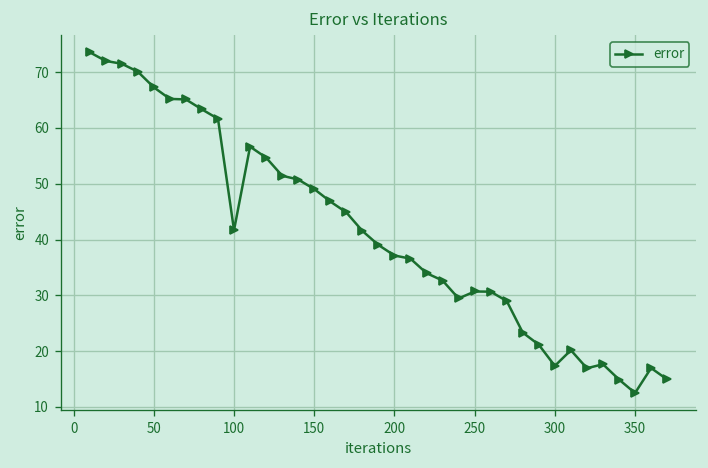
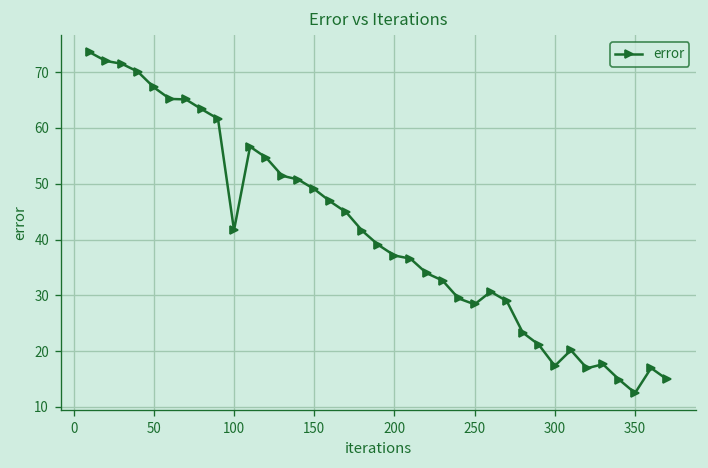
  {
    "50": 67,
    "100": 42,
    "150": 49,
    "200": 37,
-   "250": 31,
+   "250": 28,
    "300": 17,
    "350": 12
  }
